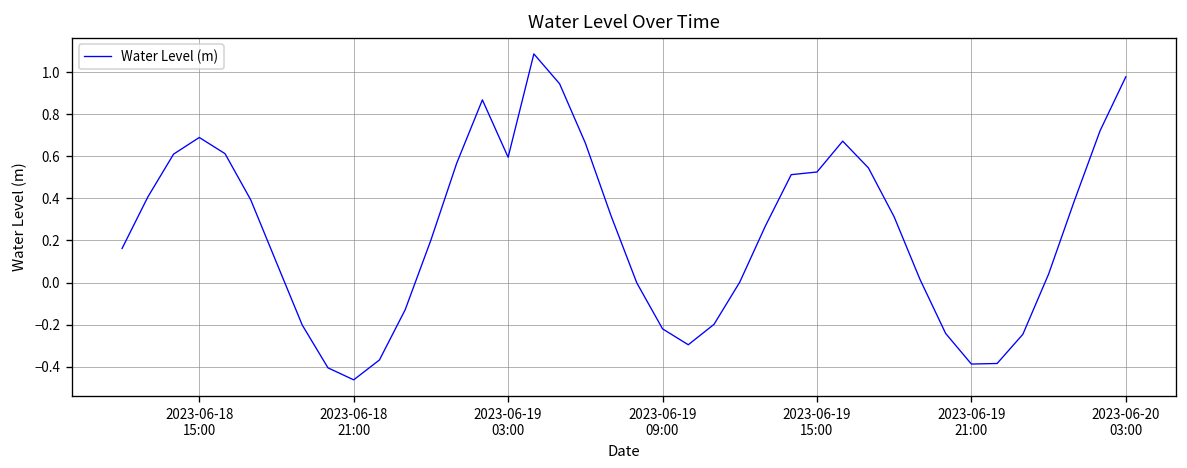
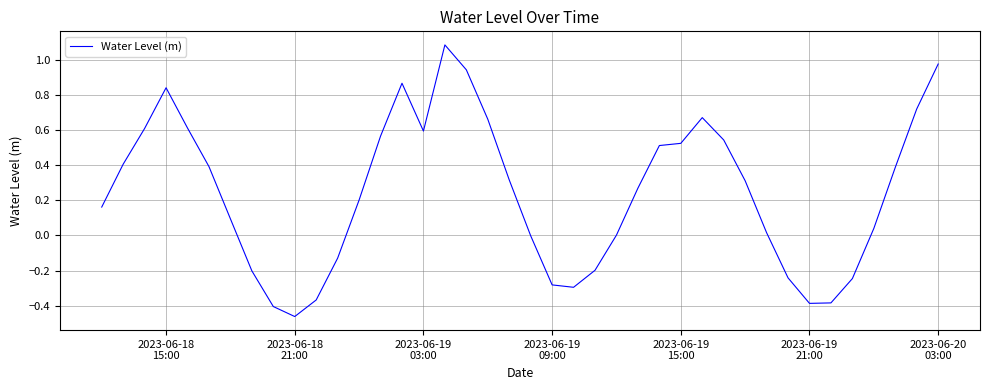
  {
-   "2023-06-18 15:00": 0.69,
+   "2023-06-18 15:00": 0.84,
    "2023-06-18 21:00": -0.46,
    "2023-06-19 03:00": 0.60,
-   "2023-06-19 09:00": -0.22,
+   "2023-06-19 09:00": -0.28,
    "2023-06-19 15:00": 0.53,
    "2023-06-19 21:00": -0.39,
    "2023-06-20 03:00": 0.98
  }
